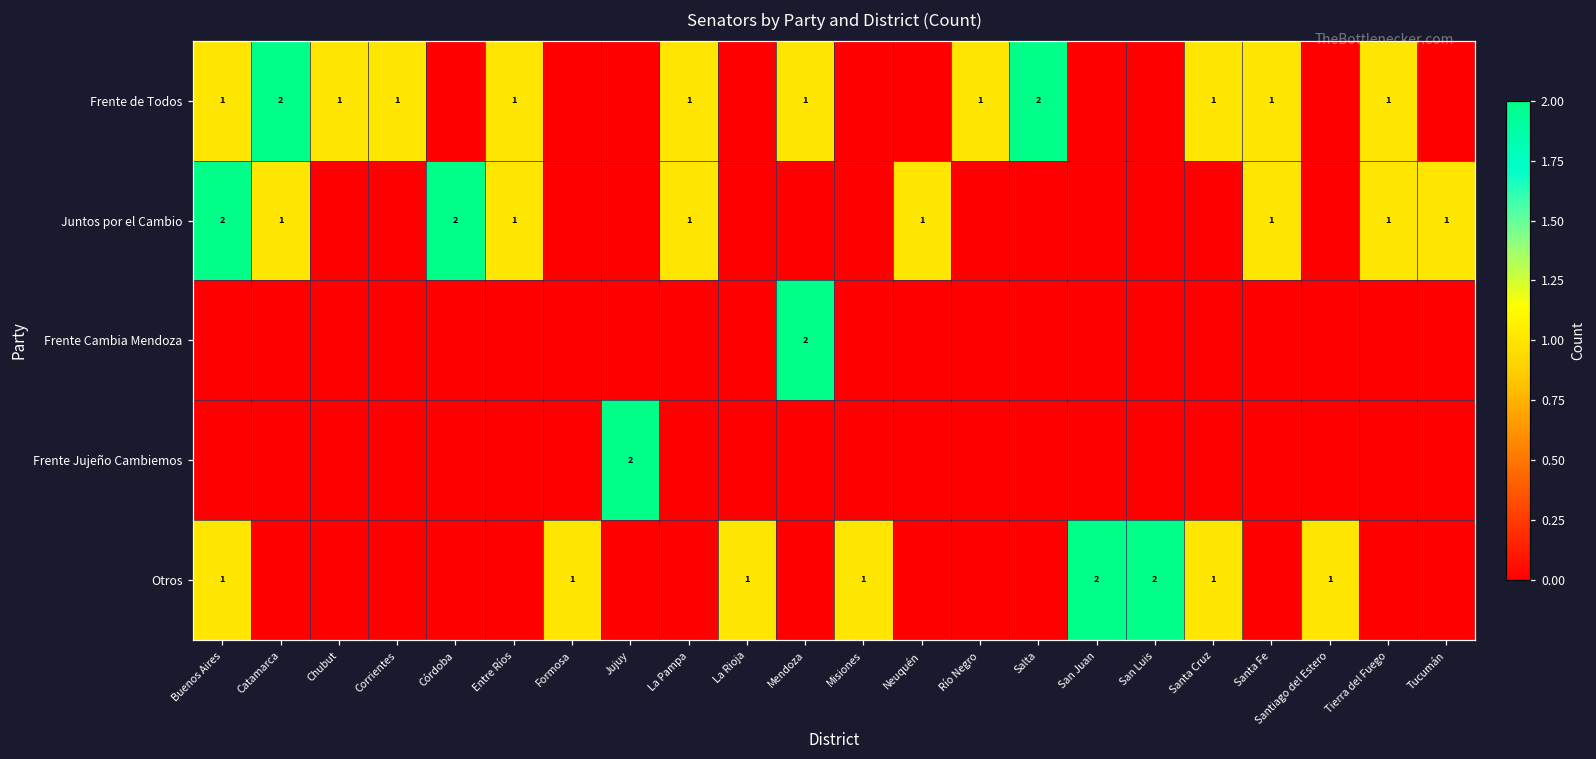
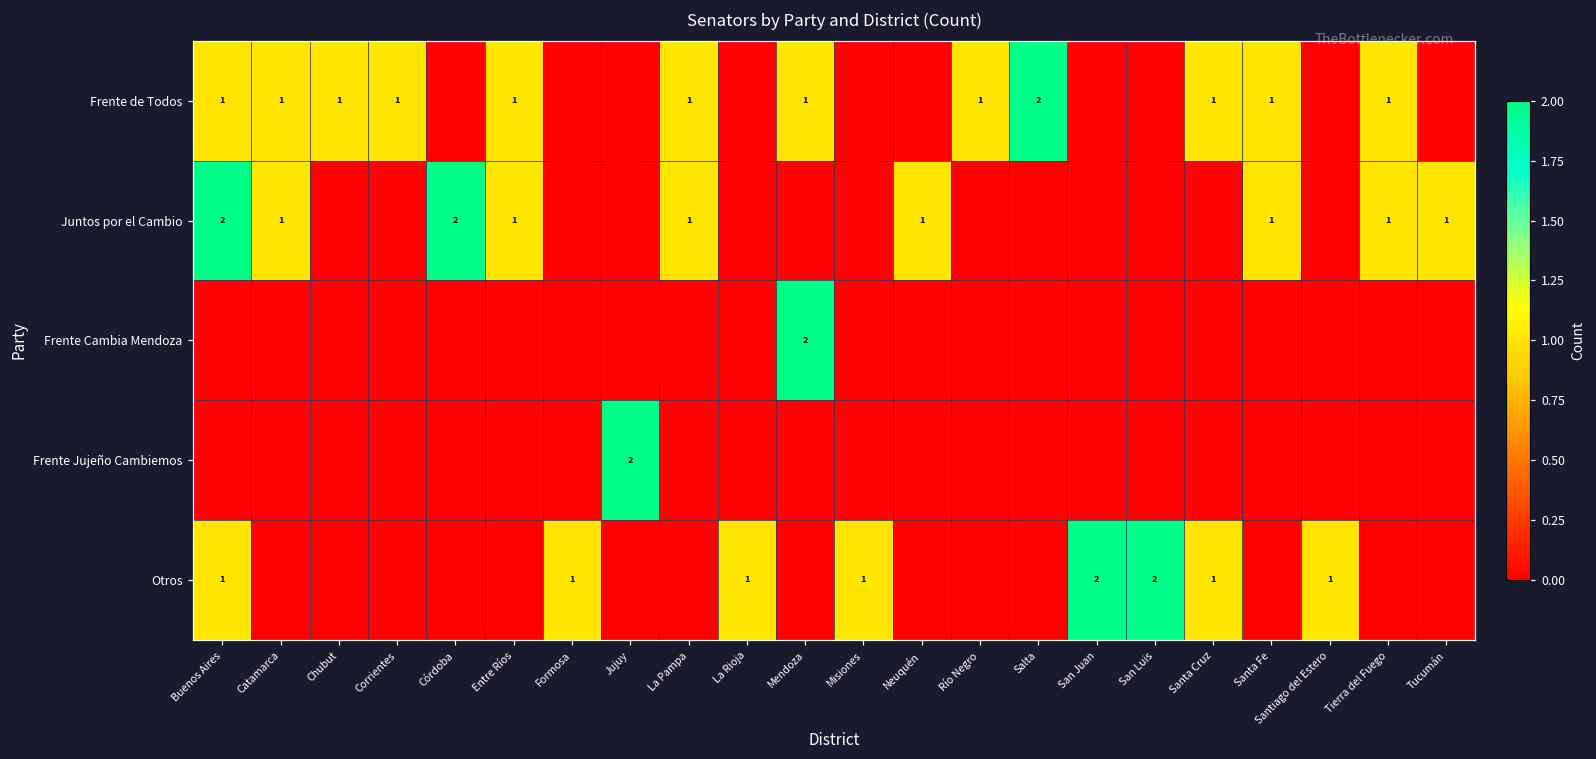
  {
    "Frente de Todos": {
      "Buenos Aires": 1,
-     "Catamarca": 2,
+     "Catamarca": 1,
      "Chubut": 1,
      "Corrientes": 1,
      "Entre Ríos": 1,
      "La Pampa": 1,
      "Mendoza": 1,
      "Río Negro": 1,
      "Salta": 2,
      "Santa Cruz": 1,
      "Santa Fe": 1,
      "Tierra del Fuego": 1
    },
    "Juntos por el Cambio": {
      "Buenos Aires": 2,
      "Catamarca": 1,
      "Córdoba": 2,
      "Entre Ríos": 1,
      "La Pampa": 1,
      "Neuquén": 1,
      "Santa Fe": 1,
      "Tierra del Fuego": 1,
      "Tucumán": 1
    },
    "Frente Cambia Mendoza": {
      "Mendoza": 2
    },
    "Frente Jujeño Cambiemos": {
      "Jujuy": 2
    },
    "Otros": {
      "Buenos Aires": 1,
      "Formosa": 1,
      "La Rioja": 1,
      "Misiones": 1,
      "San Juan": 2,
      "San Luis": 2,
      "Santa Cruz": 1,
      "Santiago del Estero": 1
    }
  }
